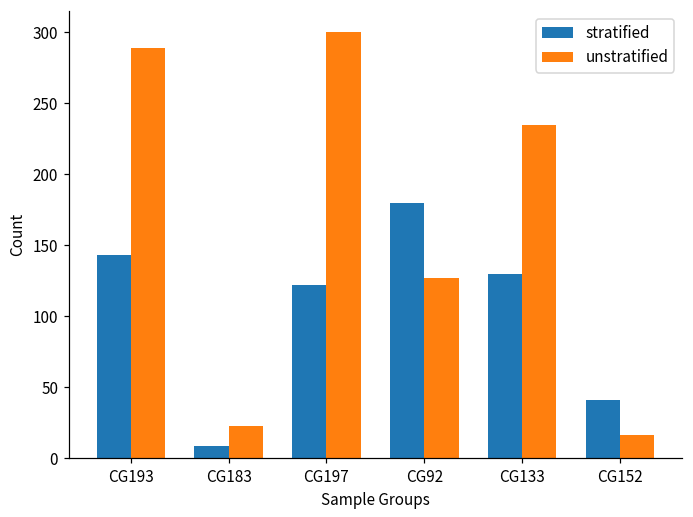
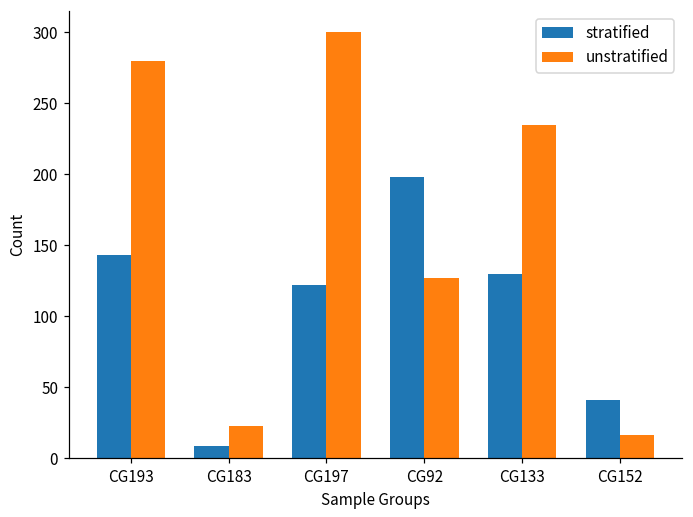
  {
    "stratified": {
      "CG193": 143,
      "CG183": 9,
      "CG197": 122,
-     "CG92": 180,
+     "CG92": 198,
      "CG133": 130,
      "CG152": 41
    },
    "unstratified": {
-     "CG193": 289,
+     "CG193": 280,
      "CG183": 23,
      "CG197": 300,
      "CG92": 127,
      "CG133": 235,
      "CG152": 16
    }
  }
